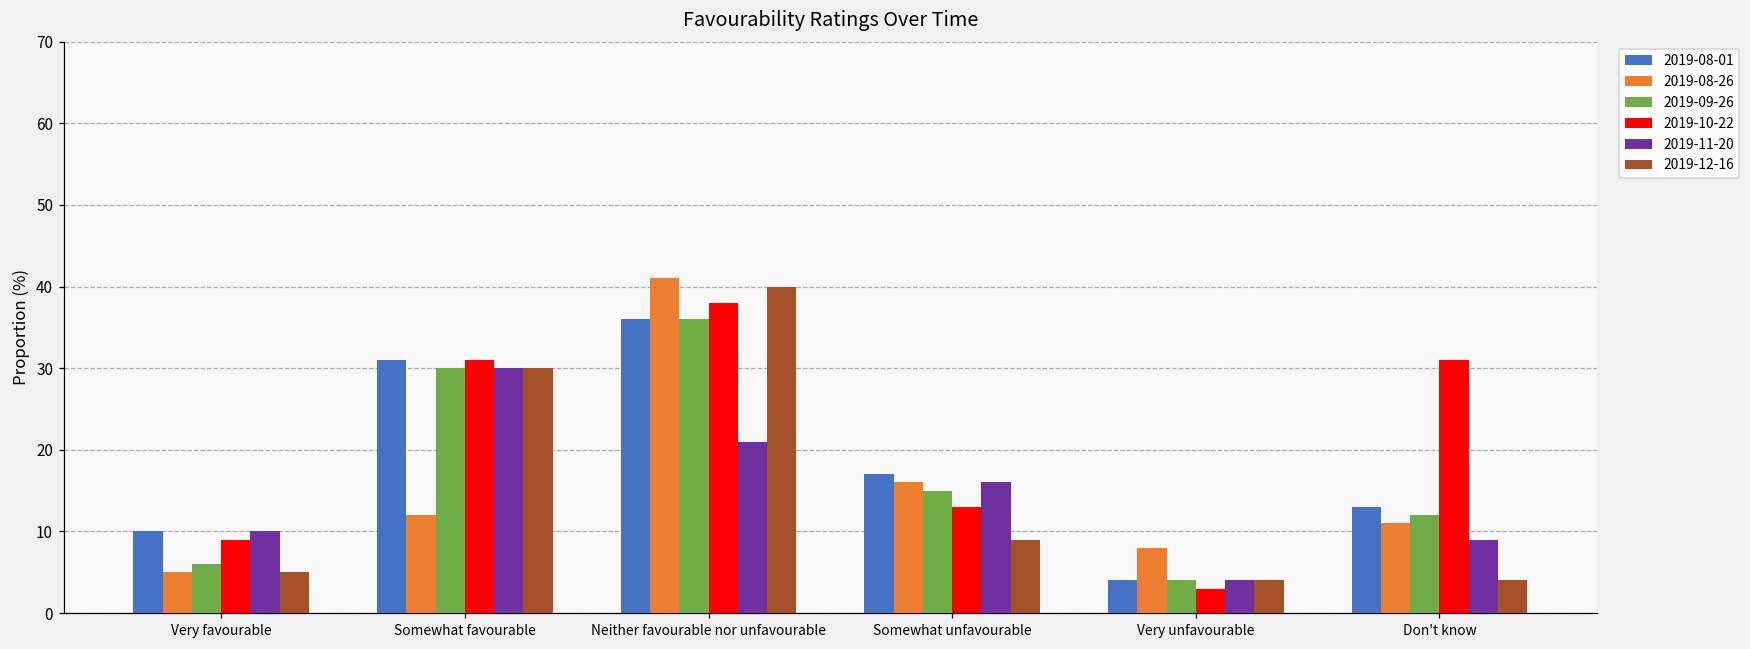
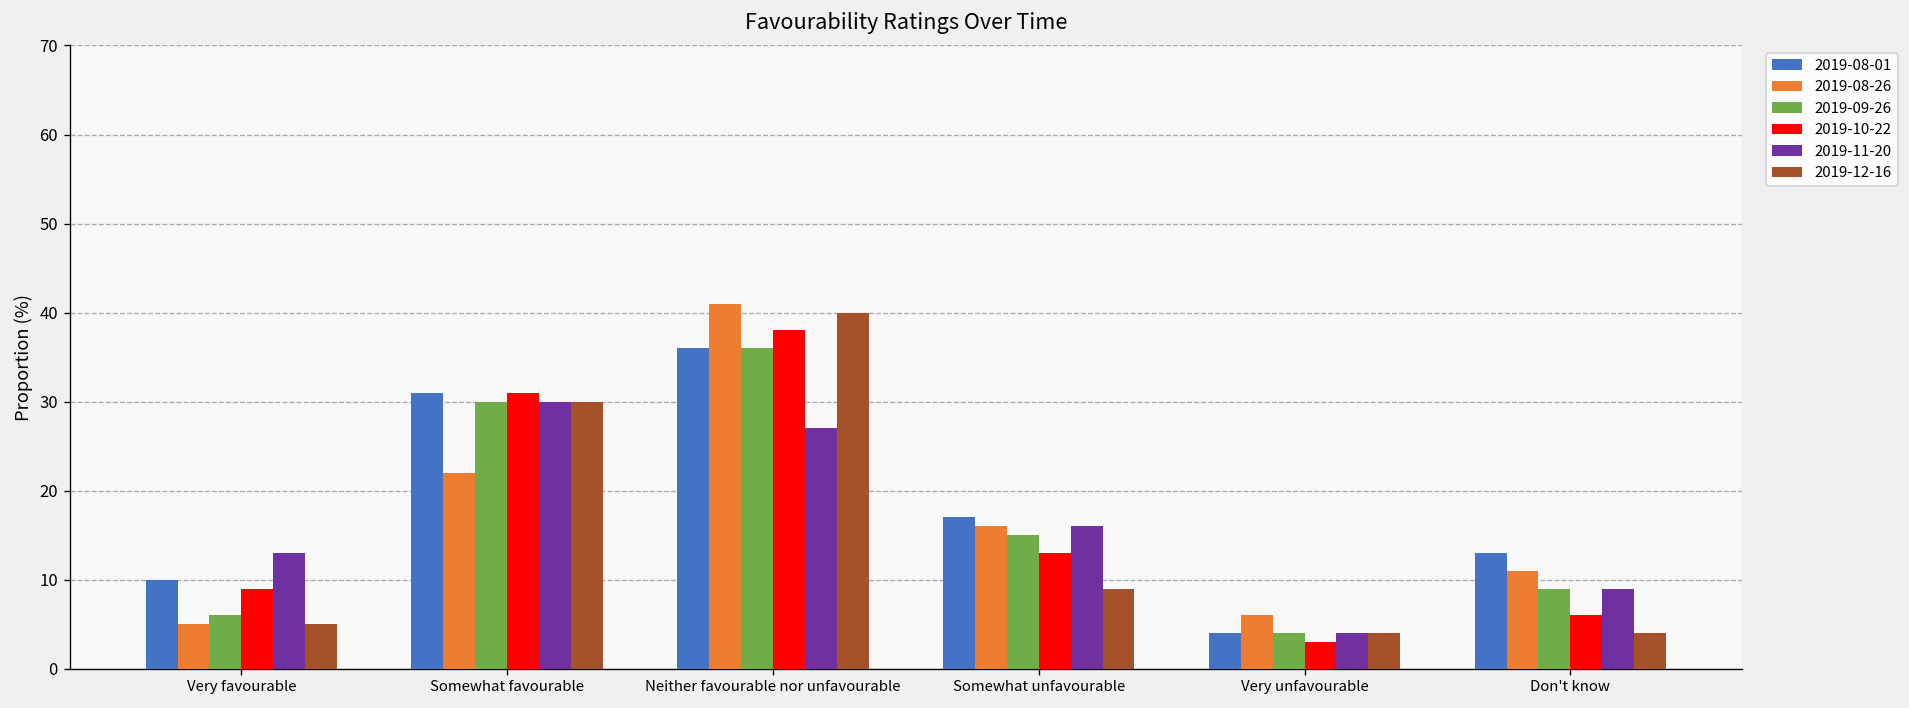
  {
    "2019-08-01": {
      "Very favourable": 10,
      "Somewhat favourable": 31,
      "Neither favourable nor unfavourable": 36,
      "Somewhat unfavourable": 17,
      "Very unfavourable": 4,
      "Don't know": 13
    },
    "2019-08-26": {
      "Very favourable": 5,
-     "Somewhat favourable": 12,
+     "Somewhat favourable": 22,
      "Neither favourable nor unfavourable": 41,
      "Somewhat unfavourable": 16,
-     "Very unfavourable": 8,
+     "Very unfavourable": 6,
      "Don't know": 11
    },
    "2019-09-26": {
      "Very favourable": 6,
      "Somewhat favourable": 30,
      "Neither favourable nor unfavourable": 36,
      "Somewhat unfavourable": 15,
      "Very unfavourable": 4,
-     "Don't know": 12
+     "Don't know": 9
    },
    "2019-10-22": {
      "Very favourable": 9,
      "Somewhat favourable": 31,
      "Neither favourable nor unfavourable": 38,
      "Somewhat unfavourable": 13,
      "Very unfavourable": 3,
-     "Don't know": 31
+     "Don't know": 6
    },
    "2019-11-20": {
-     "Very favourable": 10,
+     "Very favourable": 13,
      "Somewhat favourable": 30,
-     "Neither favourable nor unfavourable": 21,
+     "Neither favourable nor unfavourable": 27,
      "Somewhat unfavourable": 16,
      "Very unfavourable": 4,
      "Don't know": 9
    },
    "2019-12-16": {
      "Very favourable": 5,
      "Somewhat favourable": 30,
      "Neither favourable nor unfavourable": 40,
      "Somewhat unfavourable": 9,
      "Very unfavourable": 4,
      "Don't know": 4
    }
  }
